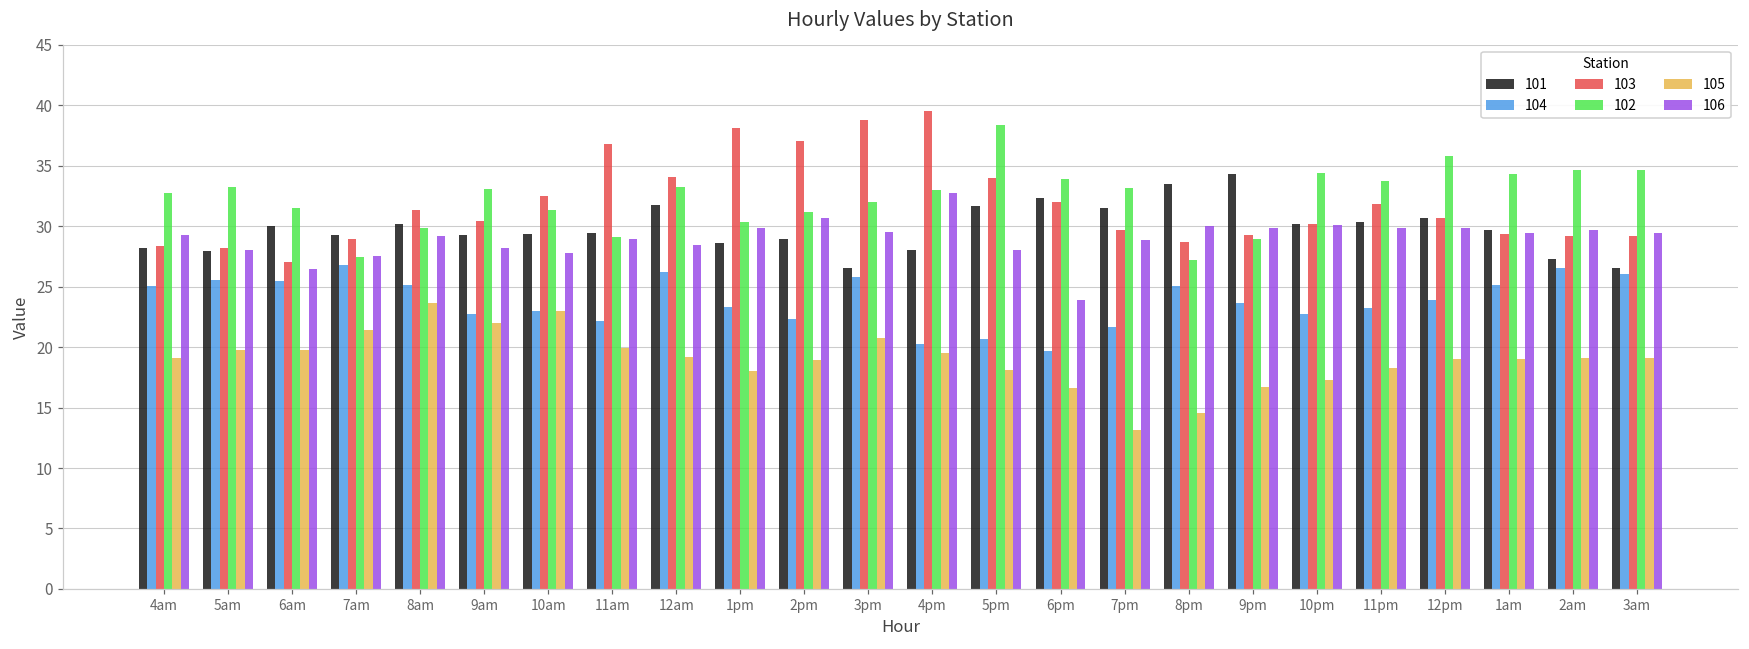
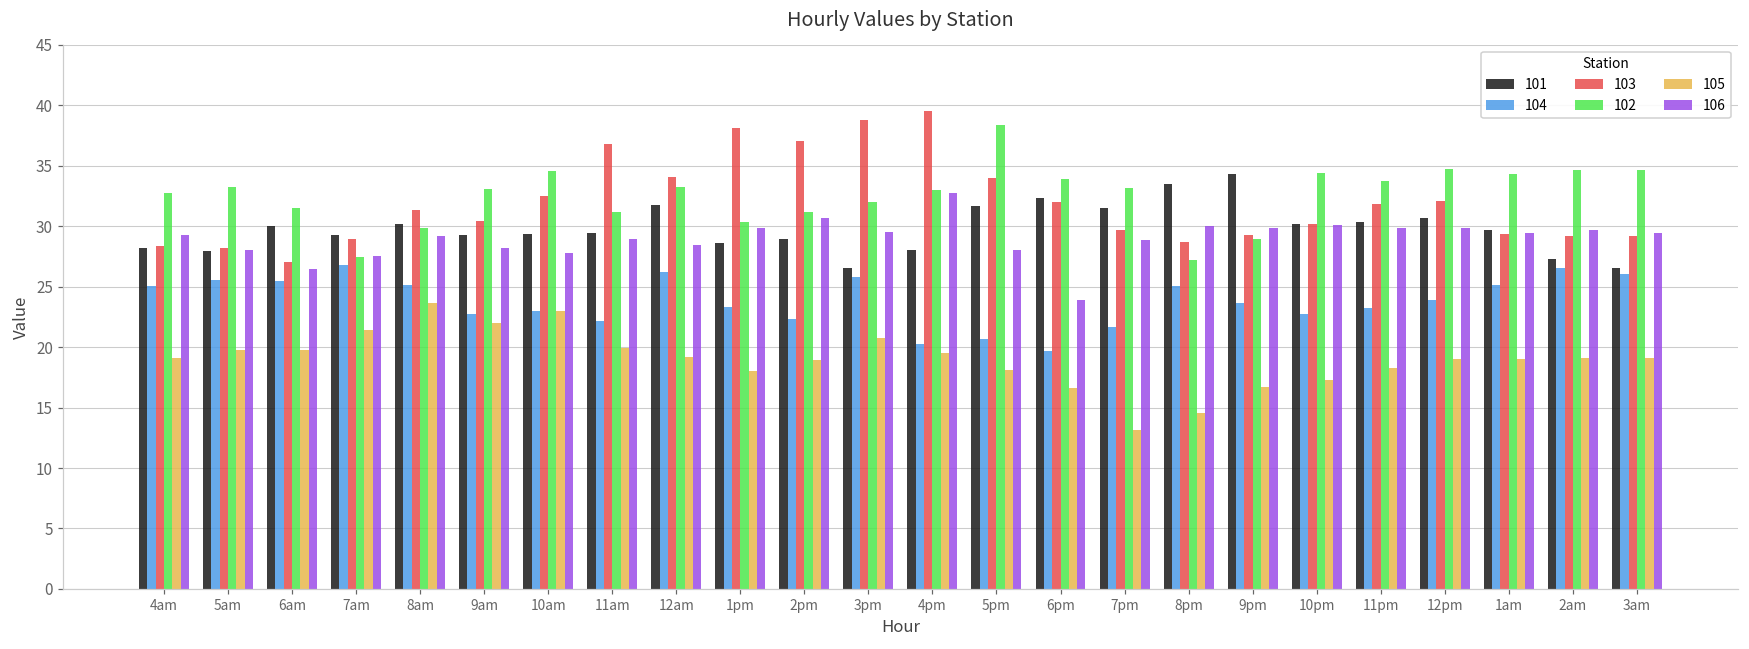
  {
    "101": {
      "4am": 28.2,
      "5am": 27.9,
      "6am": 30.0,
      "7am": 29.3,
      "8am": 30.2,
      "9am": 29.3,
      "10am": 29.3,
      "11am": 29.4,
      "12am": 31.8,
      "1pm": 28.6,
      "2pm": 28.9,
      "3pm": 26.6,
      "4pm": 28.0,
      "5pm": 31.6,
      "6pm": 32.3,
      "7pm": 31.5,
      "8pm": 33.5,
      "9pm": 34.3,
      "10pm": 30.2,
      "11pm": 30.3,
      "12pm": 30.7,
      "1am": 29.6,
      "2am": 27.3,
      "3am": 26.6
    },
    "104": {
      "4am": 25.0,
      "5am": 25.5,
      "6am": 25.4,
      "7am": 26.8,
      "8am": 25.1,
      "9am": 22.7,
      "10am": 22.9,
      "11am": 22.2,
      "12am": 26.2,
      "1pm": 23.3,
      "2pm": 22.4,
      "3pm": 25.8,
      "4pm": 20.3,
      "5pm": 20.7,
      "6pm": 19.7,
      "7pm": 21.7,
      "8pm": 25.1,
      "9pm": 23.6,
      "10pm": 22.7,
      "11pm": 23.2,
      "12pm": 23.9,
      "1am": 25.1,
      "2am": 26.5,
      "3am": 26.0
    },
    "103": {
      "4am": 28.3,
      "5am": 28.2,
      "6am": 27.1,
      "7am": 28.9,
      "8am": 31.3,
      "9am": 30.5,
      "10am": 32.5,
      "11am": 36.8,
      "12am": 34.0,
      "1pm": 38.1,
      "2pm": 37.0,
      "3pm": 38.8,
      "4pm": 39.5,
      "5pm": 34.0,
      "6pm": 32.0,
      "7pm": 29.7,
      "8pm": 28.7,
      "9pm": 29.2,
      "10pm": 30.2,
      "11pm": 31.9,
-     "12pm": 30.7,
+     "12pm": 32.0,
      "1am": 29.4,
      "2am": 29.2,
      "3am": 29.2
    },
    "102": {
      "4am": 32.8,
      "5am": 33.2,
      "6am": 31.5,
      "7am": 27.5,
      "8am": 29.8,
      "9am": 33.0,
-     "10am": 31.3,
-     "11am": 29.1,
+     "10am": 34.5,
+     "11am": 31.2,
      "12am": 33.2,
      "1pm": 30.4,
      "2pm": 31.2,
      "3pm": 32.0,
      "4pm": 33.0,
      "5pm": 38.4,
      "6pm": 33.9,
      "7pm": 33.1,
      "8pm": 27.2,
      "9pm": 28.9,
      "10pm": 34.4,
      "11pm": 33.7,
-     "12pm": 35.8,
+     "12pm": 34.7,
      "1am": 34.3,
      "2am": 34.6,
      "3am": 34.6
    },
    "105": {
      "4am": 19.1,
      "5am": 19.7,
      "6am": 19.8,
      "7am": 21.4,
      "8am": 23.7,
      "9am": 22.0,
      "10am": 23.0,
      "11am": 19.9,
      "12am": 19.2,
      "1pm": 18.1,
      "2pm": 19.0,
      "3pm": 20.7,
      "4pm": 19.5,
      "5pm": 18.1,
      "6pm": 16.6,
      "7pm": 13.1,
      "8pm": 14.6,
      "9pm": 16.7,
      "10pm": 17.3,
      "11pm": 18.3,
      "12pm": 19.0,
      "1am": 19.0,
      "2am": 19.1,
      "3am": 19.1
    },
    "106": {
      "4am": 29.3,
      "5am": 28.0,
      "6am": 26.4,
      "7am": 27.5,
      "8am": 29.2,
      "9am": 28.2,
      "10am": 27.8,
      "11am": 28.9,
      "12am": 28.4,
      "1pm": 29.9,
      "2pm": 30.7,
      "3pm": 29.5,
      "4pm": 32.7,
      "5pm": 28.0,
      "6pm": 23.9,
      "7pm": 28.8,
      "8pm": 30.0,
      "9pm": 29.9,
      "10pm": 30.1,
      "11pm": 29.8,
      "12pm": 29.8,
      "1am": 29.4,
      "2am": 29.7,
      "3am": 29.4
    }
  }
